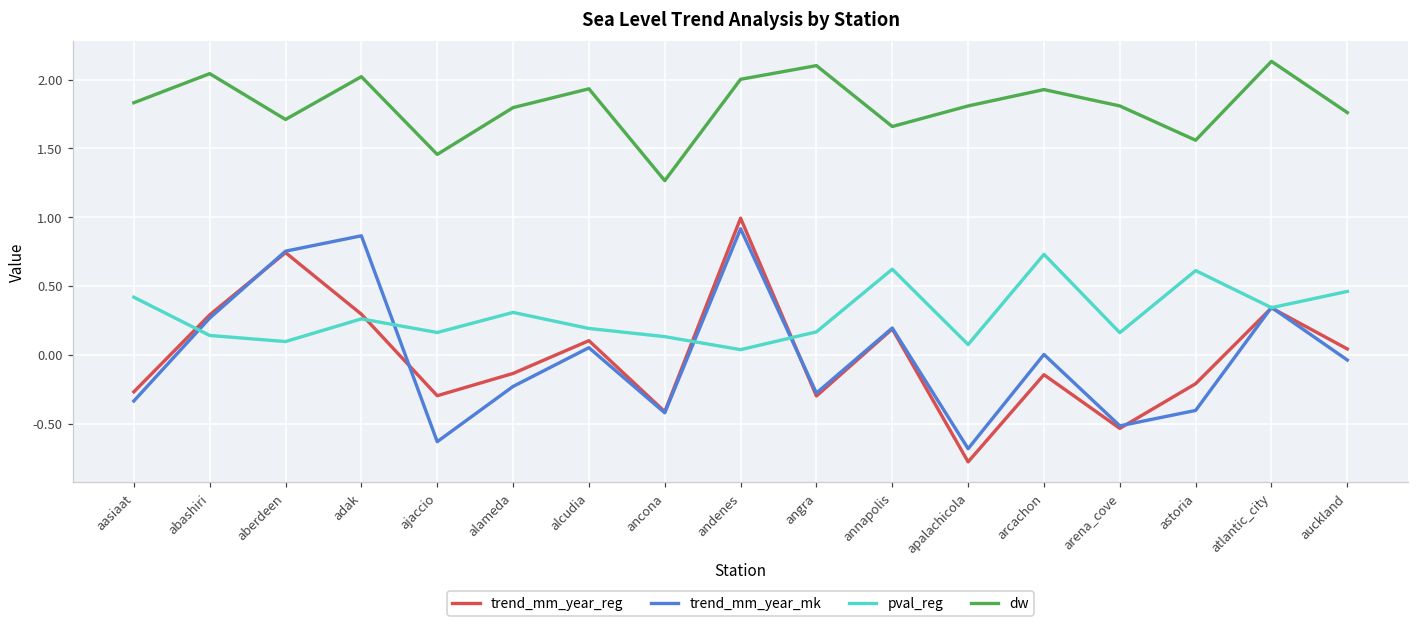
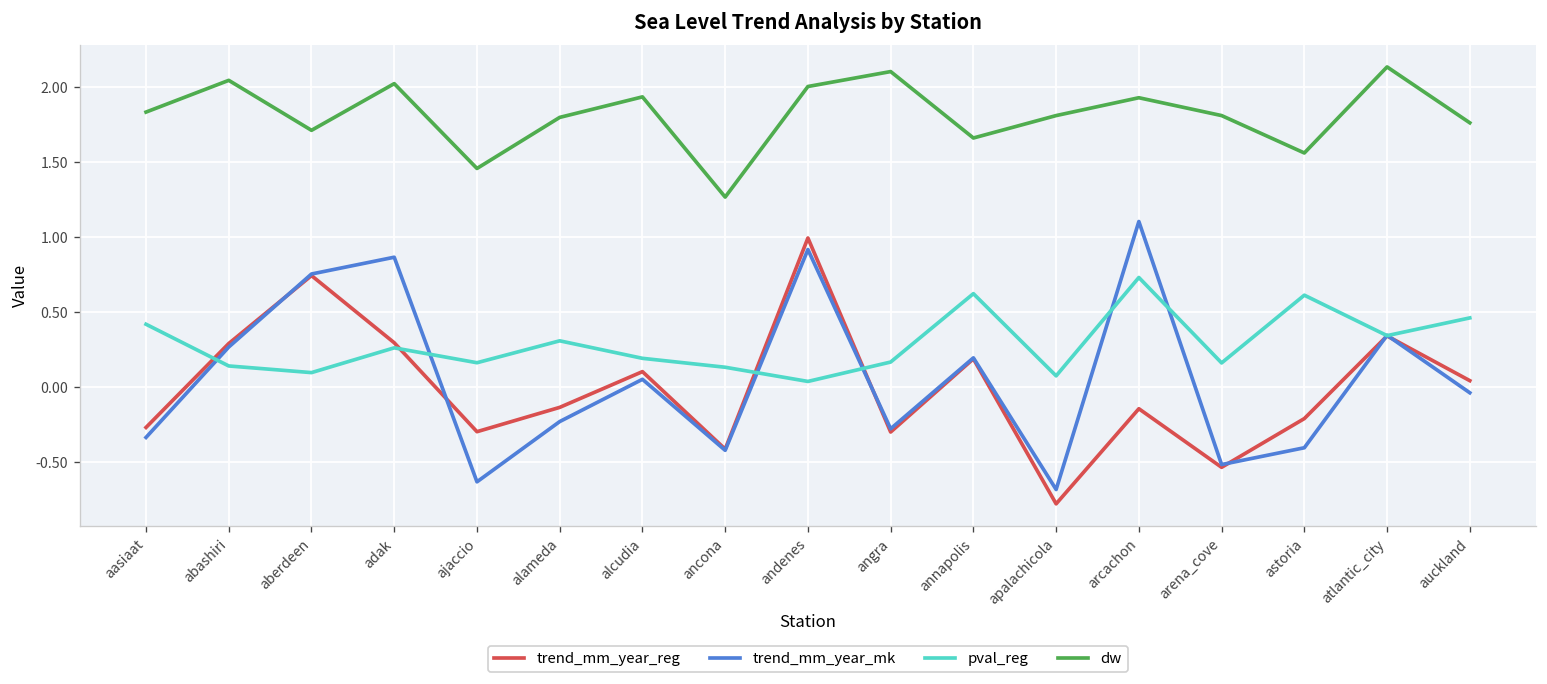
  {
    "trend_mm_year_reg": {
      "aasiaat": -0.27,
      "abashiri": 0.29,
      "adak": 0.29,
      "ajaccio": -0.30,
      "alameda": -0.14,
      "alcudia": 0.10,
      "andenes": 0.99,
      "angra": -0.30,
      "apalachicola": -0.78,
      "arcachon": -0.14,
      "astoria": -0.21,
      "auckland": 0.04
    },
    "trend_mm_year_mk": {
      "aasiaat": -0.34,
      "abashiri": 0.27,
      "adak": 0.86,
      "ajaccio": -0.63,
      "alameda": -0.23,
      "alcudia": 0.05,
      "andenes": 0.92,
      "angra": -0.28,
      "apalachicola": -0.68,
-     "arcachon": 0.00,
+     "arcachon": 1.10,
      "astoria": -0.40,
      "auckland": -0.04
    },
    "pval_reg": {
      "aasiaat": 0.42,
      "abashiri": 0.14,
      "aberdeen": 0.10,
      "adak": 0.26,
      "ajaccio": 0.16,
      "alameda": 0.31,
      "alcudia": 0.19,
      "ancona": 0.13,
      "andenes": 0.04,
      "angra": 0.17,
      "annapolis": 0.62,
      "apalachicola": 0.07,
      "arcachon": 0.73,
      "arena_cove": 0.16,
      "astoria": 0.61,
      "auckland": 0.46
    },
    "dw": {
      "aasiaat": 1.83,
      "abashiri": 2.04,
      "aberdeen": 1.71,
      "adak": 2.02,
      "ajaccio": 1.46,
      "alameda": 1.80,
      "alcudia": 1.93,
      "ancona": 1.27,
      "andenes": 2.00,
      "angra": 2.10,
      "annapolis": 1.66,
      "apalachicola": 1.81,
      "arcachon": 1.93,
      "arena_cove": 1.81,
      "astoria": 1.56,
      "atlantic_city": 2.13,
      "auckland": 1.76
    }
  }
